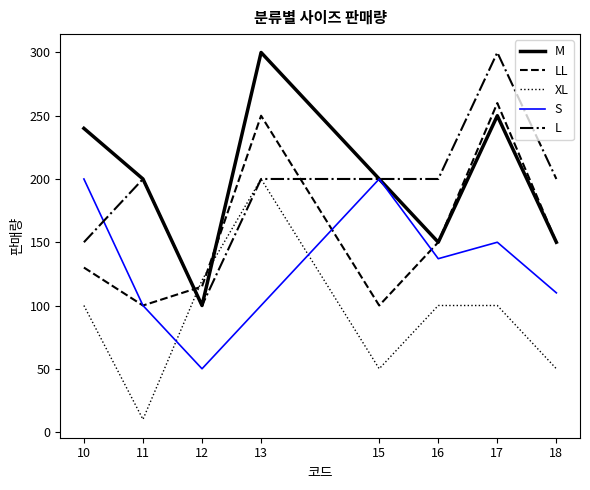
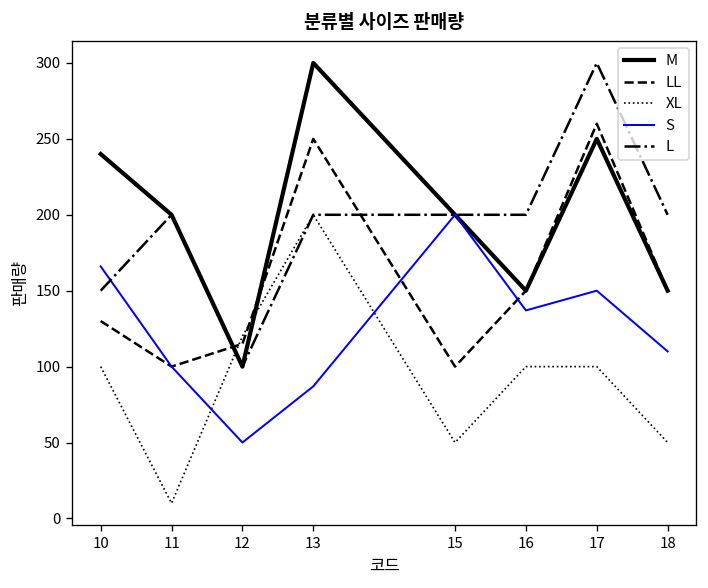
  {
    "S": {
-     "10": 200,
+     "10": 166,
      "12": 50,
-     "13": 100,
+     "13": 87,
      "16": 137,
      "17": 150,
      "18": 110
    }
  }
